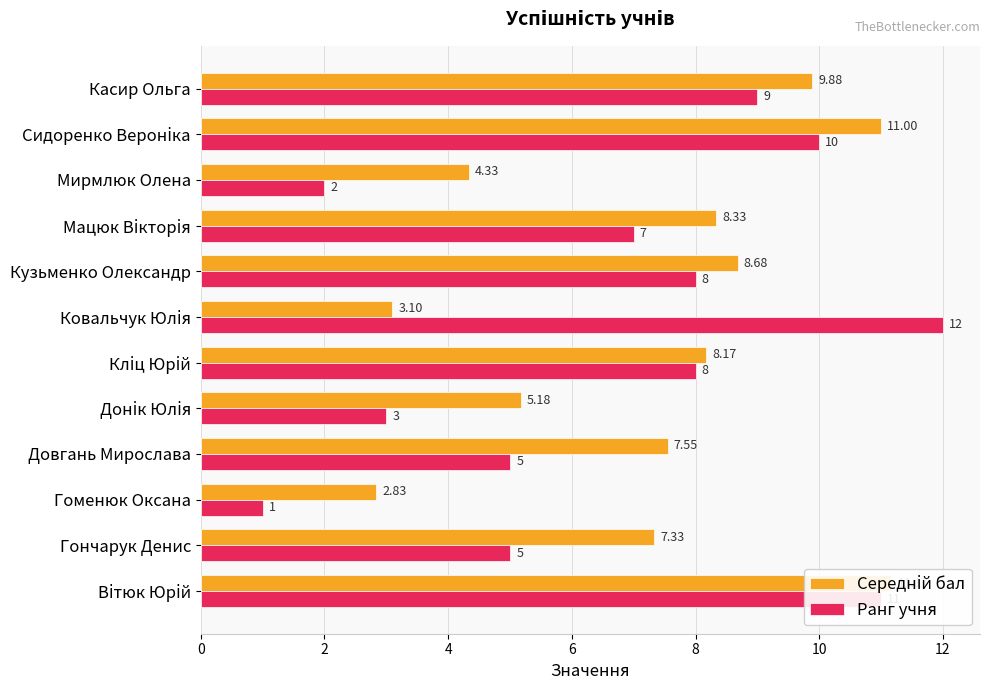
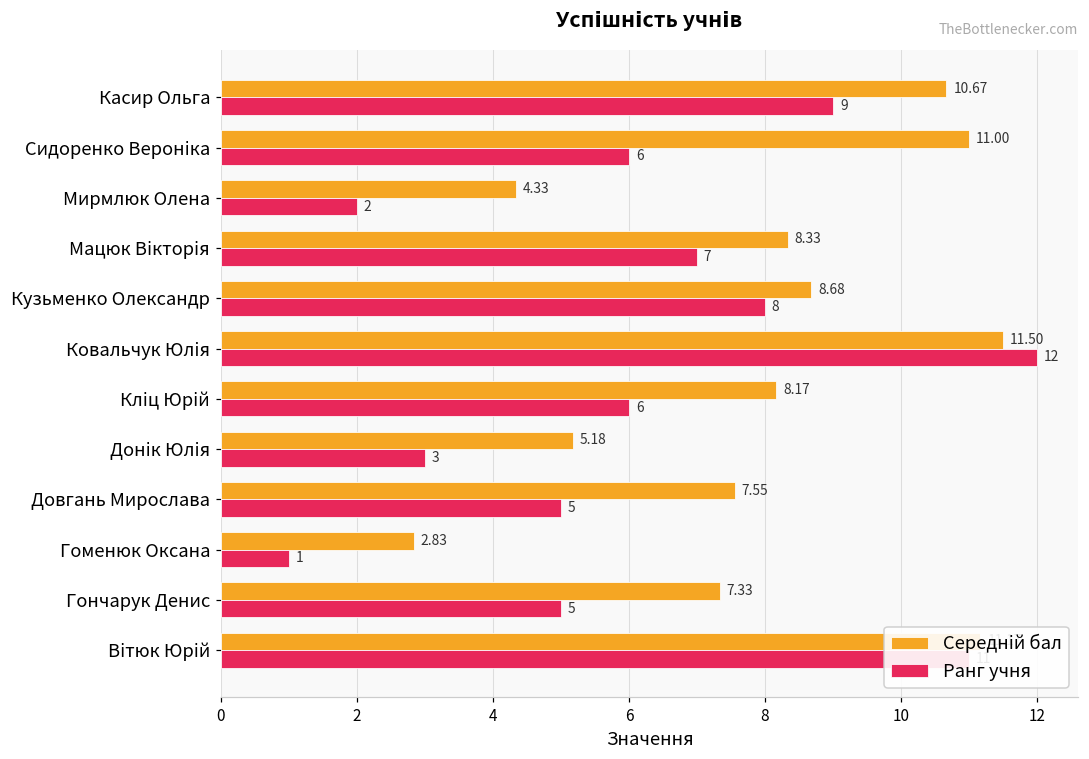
  {
    "Середній бал": {
-     "Касир Ольга": 9.88,
+     "Касир Ольга": 10.67,
      "Сидоренко Вероніка": 11.00,
      "Мирмлюк Олена": 4.33,
      "Мацюк Вікторія": 8.33,
      "Кузьменко Олександр": 8.68,
-     "Ковальчук Юлія": 3.10,
+     "Ковальчук Юлія": 11.50,
      "Кліц Юрій": 8.17,
      "Донік Юлія": 5.18,
      "Довгань Мирослава": 7.55,
      "Гоменюк Оксана": 2.83,
      "Гончарук Денис": 7.33
    },
    "Ранг учня": {
      "Касир Ольга": 9,
-     "Сидоренко Вероніка": 10,
+     "Сидоренко Вероніка": 6,
      "Мирмлюк Олена": 2,
      "Мацюк Вікторія": 7,
      "Кузьменко Олександр": 8,
      "Ковальчук Юлія": 12,
-     "Кліц Юрій": 8,
+     "Кліц Юрій": 6,
      "Донік Юлія": 3,
      "Довгань Мирослава": 5,
      "Гоменюк Оксана": 1,
      "Гончарук Денис": 5
    }
  }
